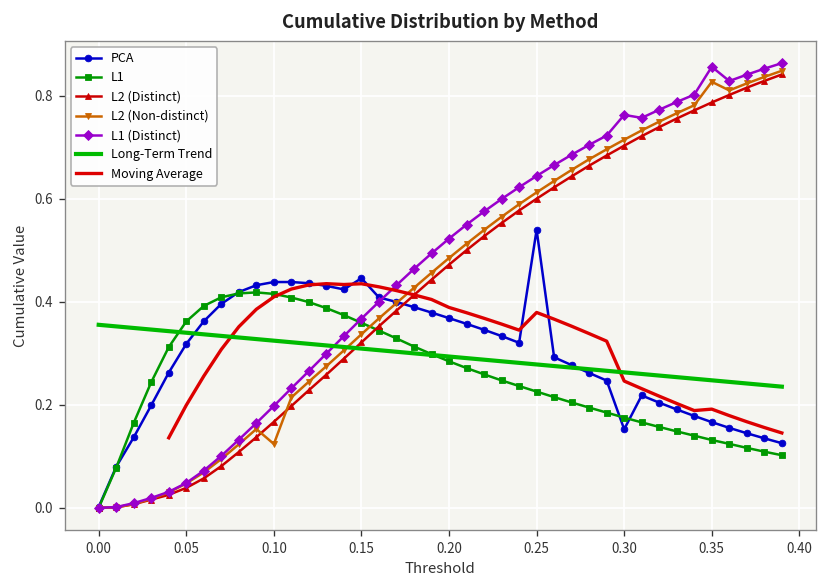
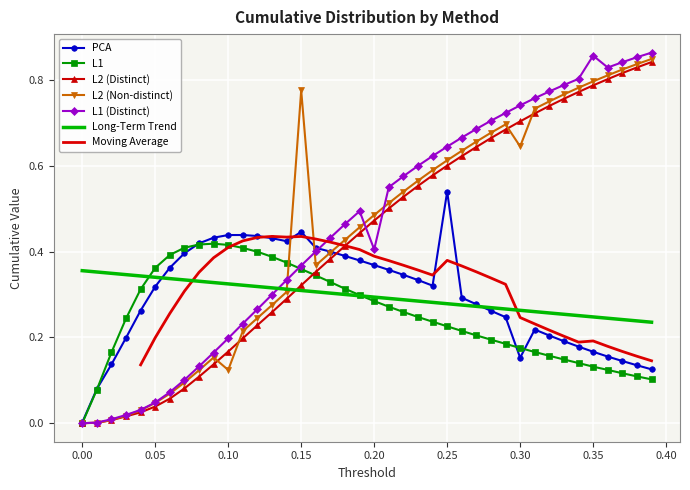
  {
    "PCA": {
      "0.05": 0.32,
      "0.10": 0.44,
      "0.15": 0.45,
      "0.20": 0.37,
      "0.25": 0.54,
      "0.30": 0.15,
      "0.35": 0.17
    },
    "L2 (Non-distinct)": {
      "0.10": 0.12,
-     "0.15": 0.34,
+     "0.15": 0.78,
      "0.20": 0.49,
      "0.25": 0.61,
-     "0.30": 0.71,
-     "0.35": 0.83
+     "0.30": 0.64,
+     "0.35": 0.80
    },
    "L1 (Distinct)": {
      "0.10": 0.20,
      "0.15": 0.37,
-     "0.20": 0.52,
+     "0.20": 0.40,
      "0.25": 0.64,
-     "0.30": 0.76,
+     "0.30": 0.74,
      "0.35": 0.86
    }
  }
